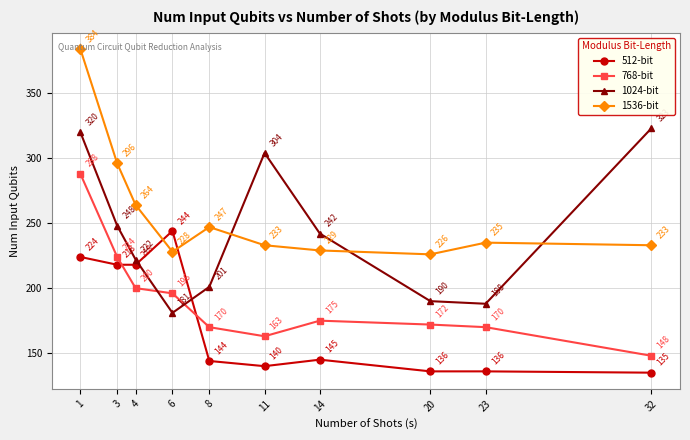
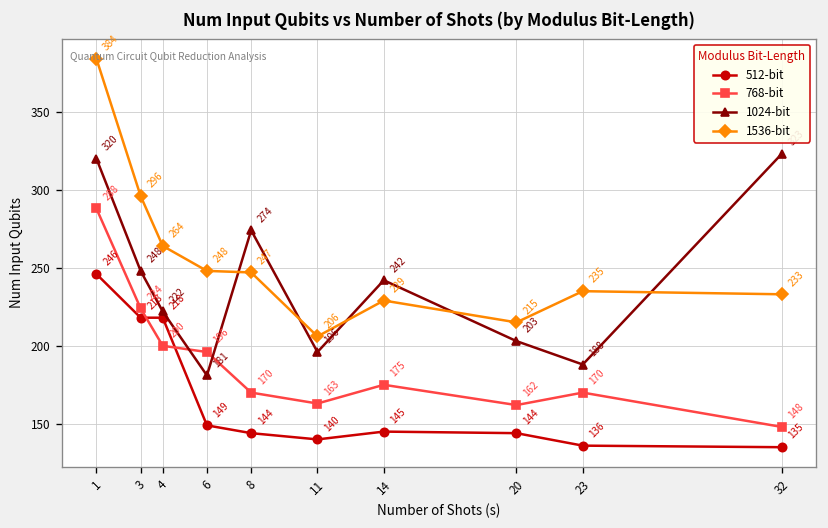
  {
    "512-bit": {
-     "1": 224,
-     "6": 244,
+     "1": 246,
+     "6": 149,
      "8": 144,
      "11": 140,
      "14": 145,
-     "20": 136,
+     "20": 144,
      "23": 136,
      "32": 135
    },
    "768-bit": {
      "1": 288,
      "4": 200,
      "6": 196,
      "8": 170,
      "11": 163,
      "14": 175,
-     "20": 172,
+     "20": 162,
      "23": 170,
      "32": 148
    },
    "1024-bit": {
      "1": 320,
      "6": 181,
-     "8": 201,
-     "11": 304,
+     "8": 274,
+     "11": 196,
      "14": 242,
-     "20": 190,
+     "20": 203,
      "23": 188
    },
    "1536-bit": {
      "1": 384,
      "3": 296,
      "4": 264,
-     "6": 228,
+     "6": 248,
      "8": 247,
-     "11": 233,
+     "11": 206,
      "14": 229,
-     "20": 226,
+     "20": 215,
      "23": 235,
      "32": 233
    }
  }
